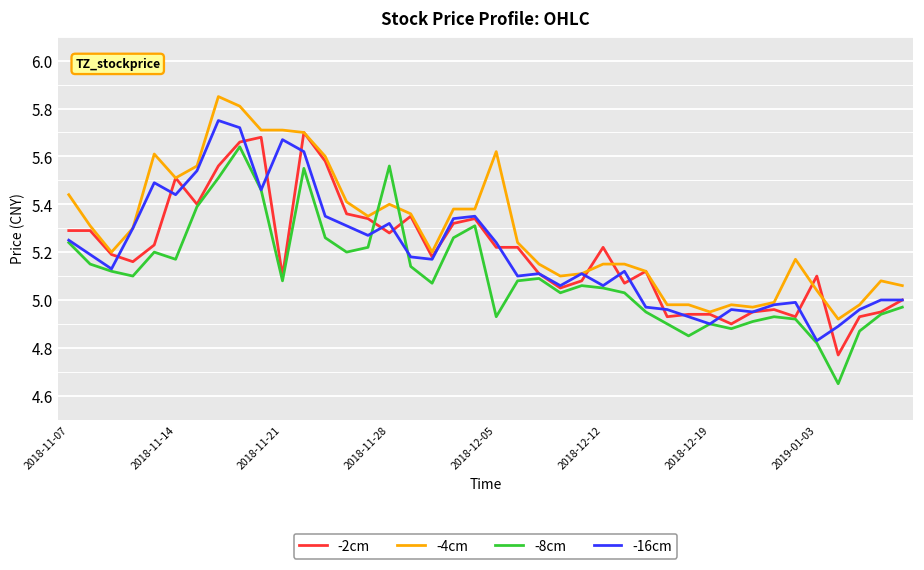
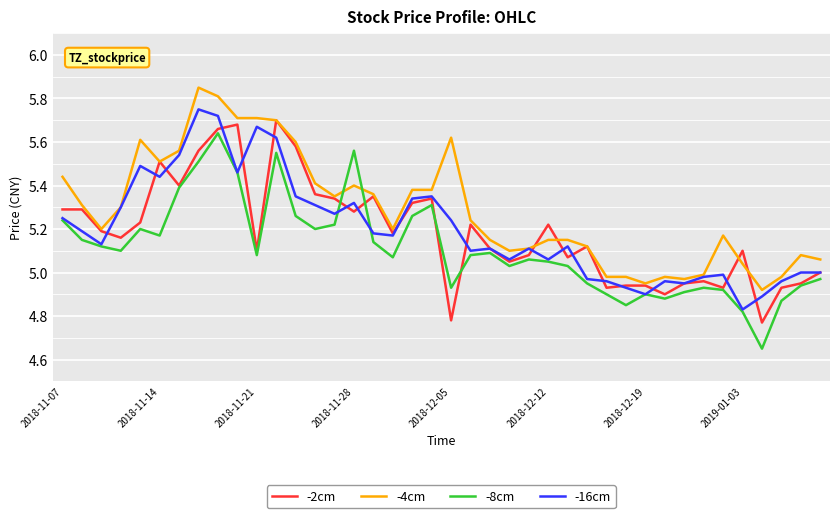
  {
    "-2cm": {
      "2018-11-07": 5.29,
      "2018-11-21": 5.10,
      "2018-11-28": 5.28,
-     "2018-12-05": 5.22,
+     "2018-12-05": 4.78,
      "2018-12-12": 5.22,
      "2019-01-03": 5.10
    },
    "-4cm": {
      "2018-11-07": 5.44,
      "2018-11-21": 5.71,
      "2018-11-28": 5.40,
      "2018-12-05": 5.62,
      "2018-12-12": 5.15,
      "2019-01-03": 5.04
    },
    "-8cm": {
      "2018-11-14": 5.17,
      "2018-11-21": 5.08,
      "2018-11-28": 5.56,
      "2018-12-05": 4.93
    },
    "-16cm": {
      "2018-11-14": 5.44,
      "2018-11-21": 5.67,
      "2018-11-28": 5.32,
      "2018-12-05": 5.24
    }
  }
